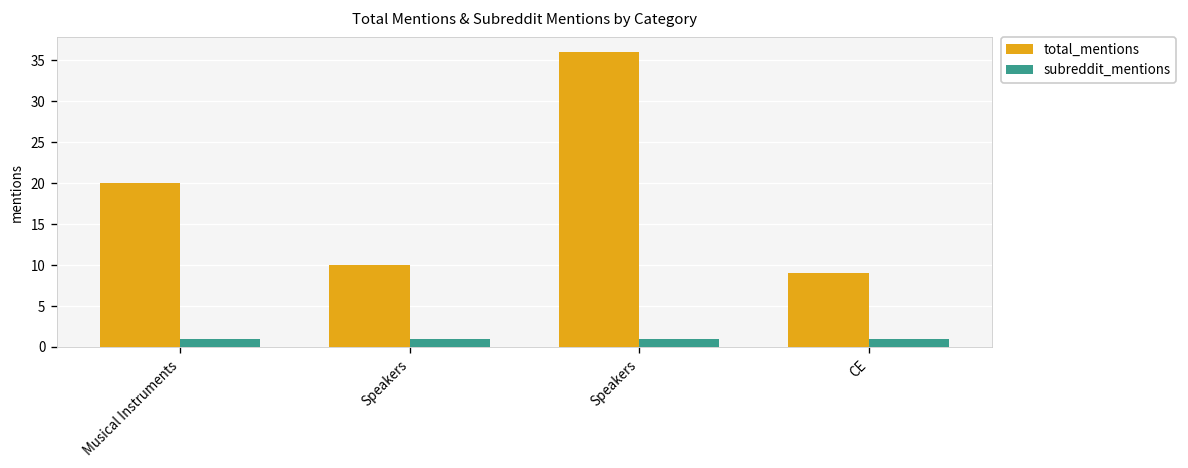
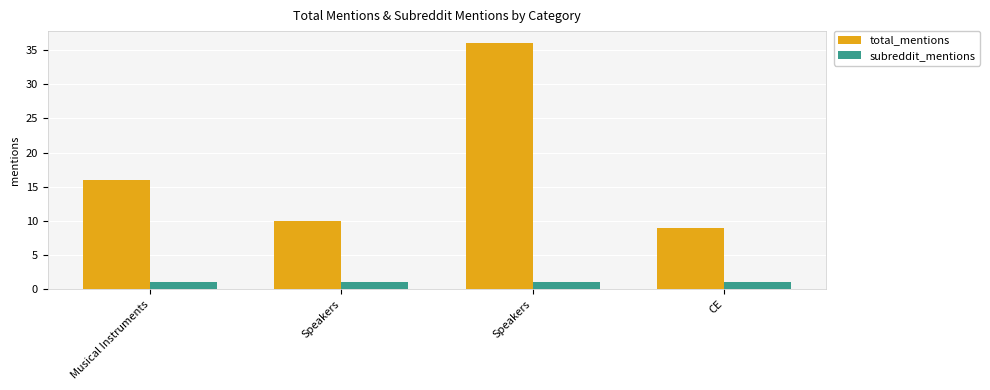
  {
    "total_mentions": {
-     "Musical Instruments": 20,
+     "Musical Instruments": 16,
      "CE": 9
    },
    "subreddit_mentions": {
      "Musical Instruments": 1,
      "CE": 1
    }
  }
